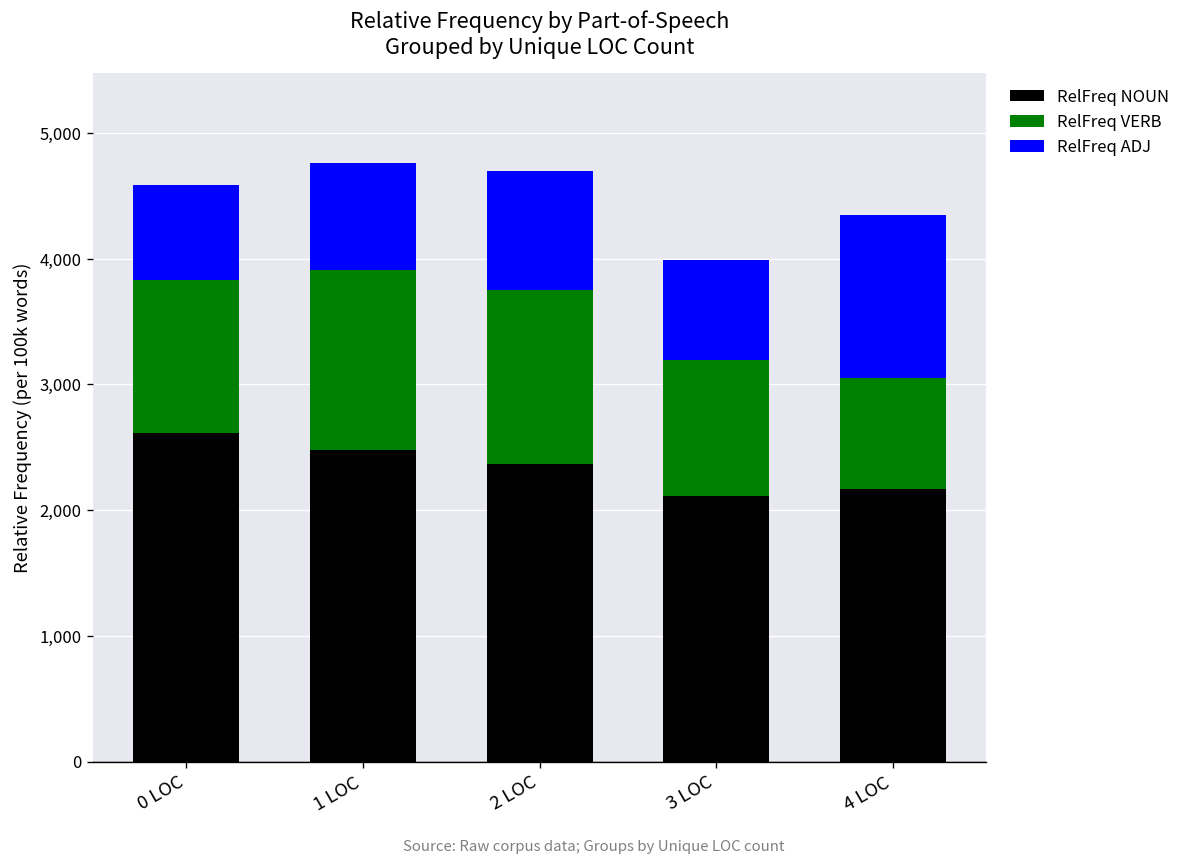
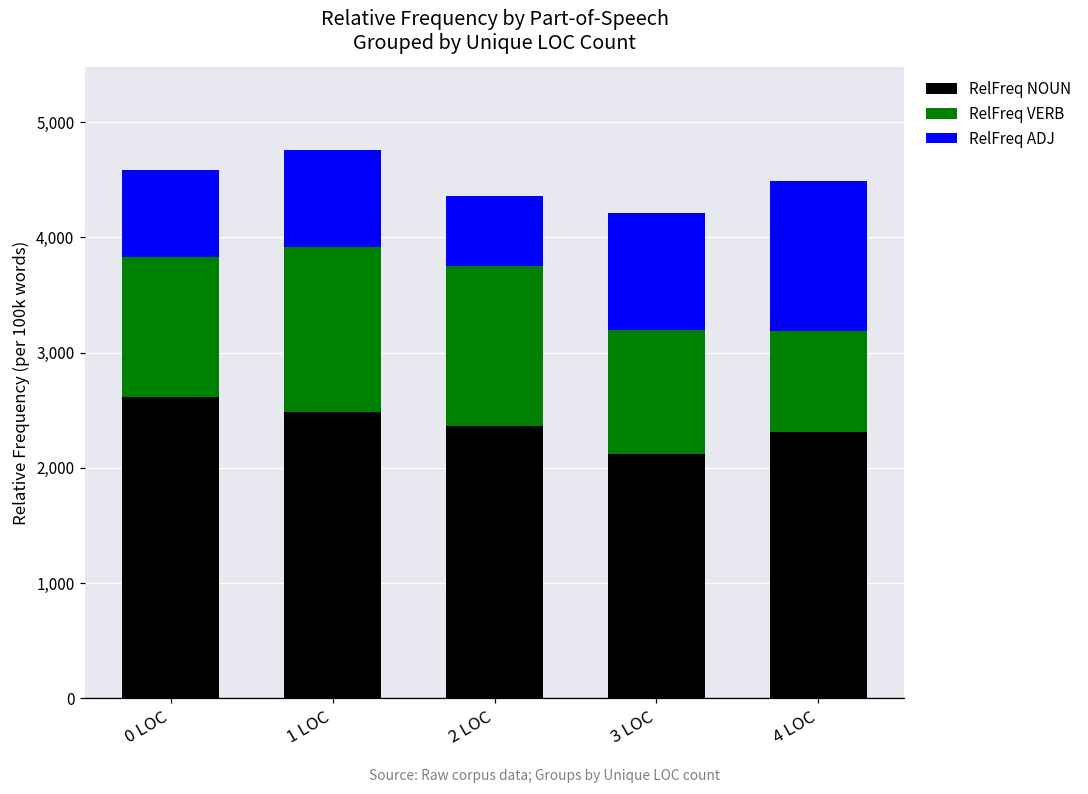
  {
    "RelFreq NOUN": {
      "0 LOC": "2,620",
      "1 LOC": "2,480",
      "2 LOC": "2,370",
      "3 LOC": "2,120",
-     "4 LOC": "2,170"
+     "4 LOC": "2,310"
    },
    "RelFreq VERB": {
      "0 LOC": "1,210",
      "1 LOC": "1,430",
      "2 LOC": "1,390",
      "3 LOC": "1,080",
      "4 LOC": "880"
    },
    "RelFreq ADJ": {
      "0 LOC": "750",
      "1 LOC": "850",
-     "2 LOC": "940",
-     "3 LOC": "790",
+     "2 LOC": "610",
+     "3 LOC": "1,020",
      "4 LOC": "1,300"
    }
  }
